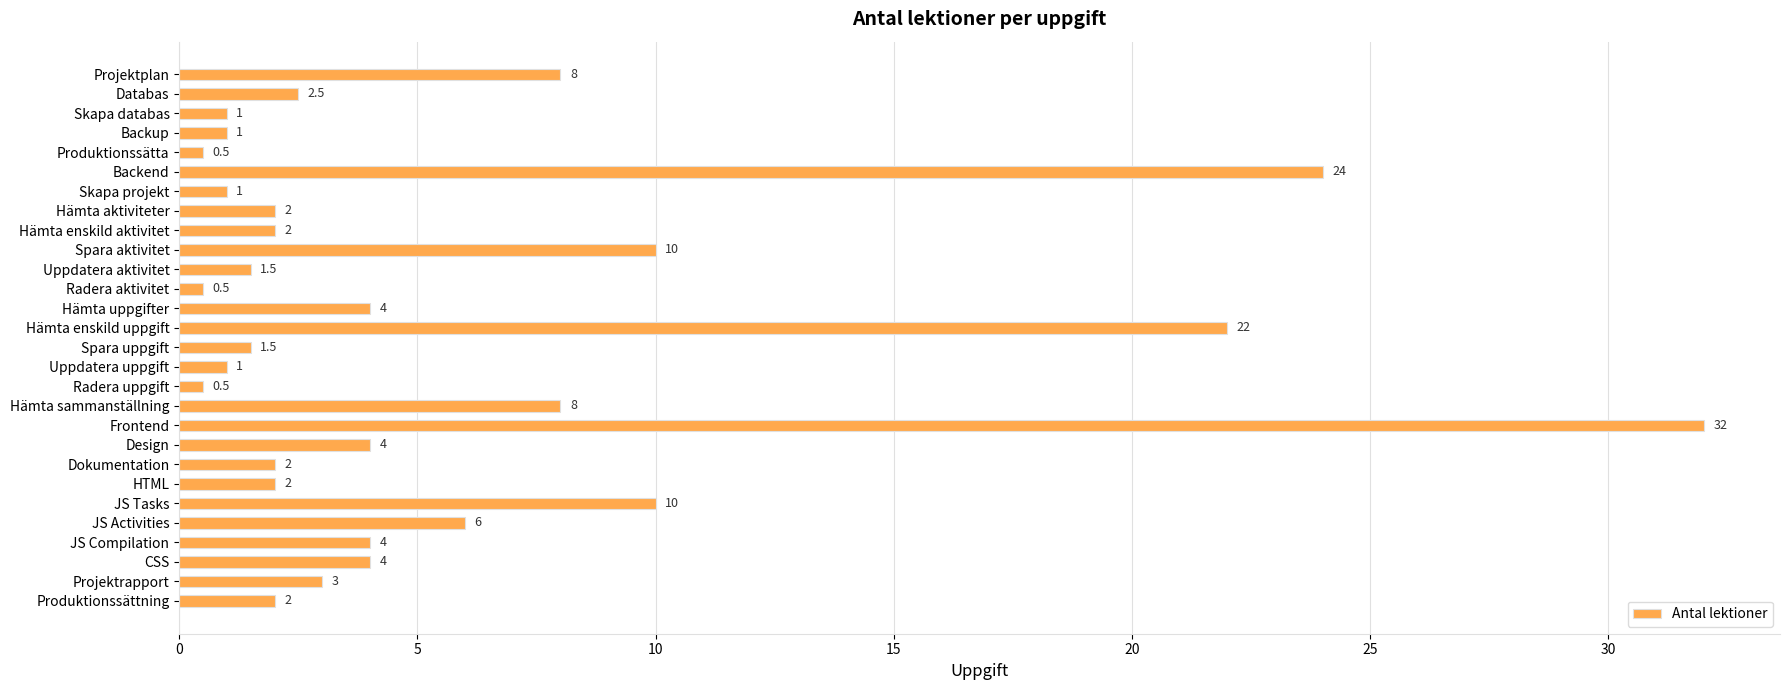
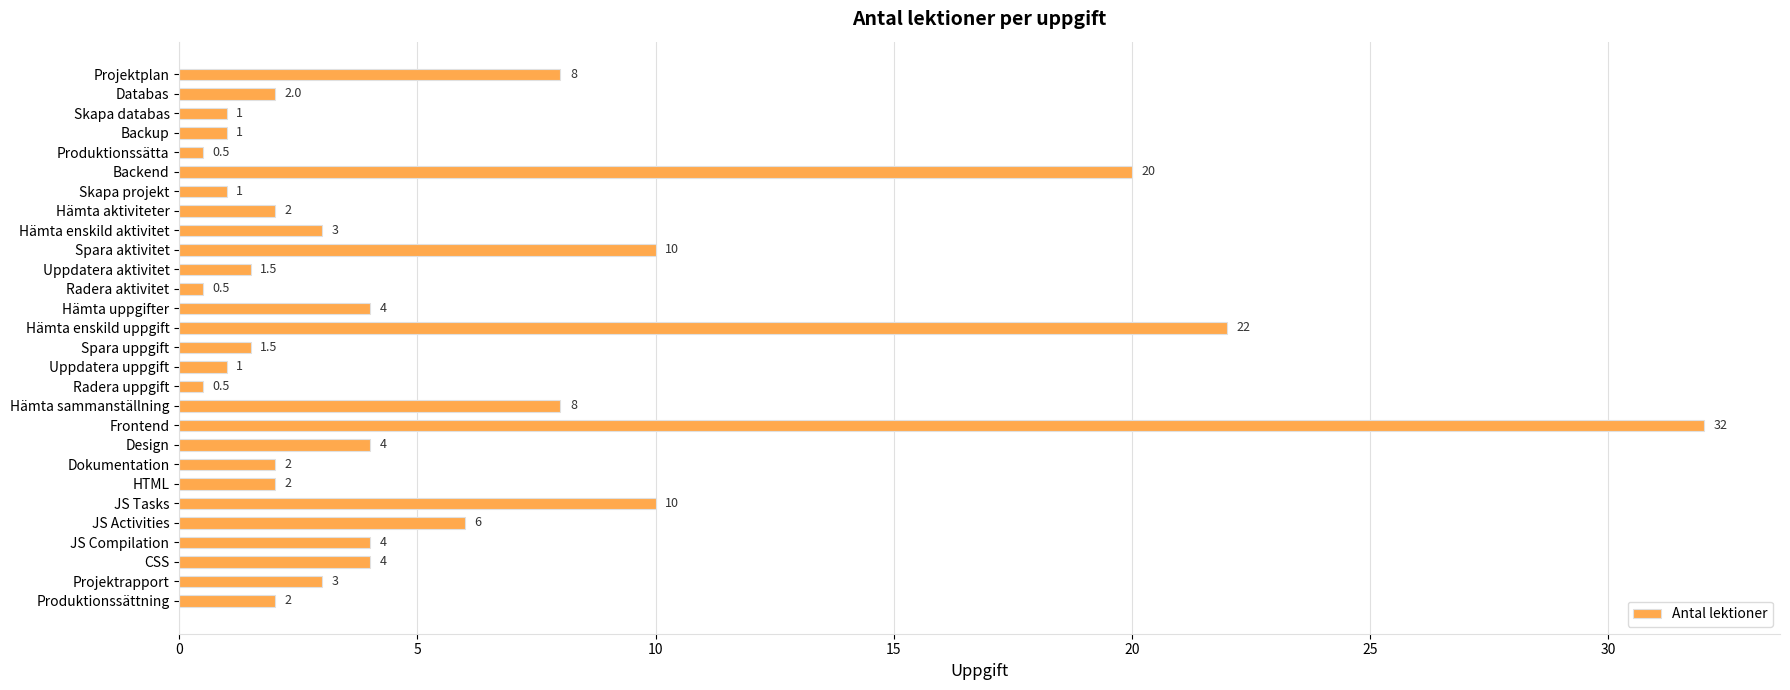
  {
    "Projektplan": 8,
-   "Databas": 2.5,
+   "Databas": 2.0,
    "Skapa databas": 1,
    "Backup": 1,
    "Produktionssätta": 0.5,
-   "Backend": 24,
+   "Backend": 20,
    "Skapa projekt": 1,
    "Hämta aktiviteter": 2,
-   "Hämta enskild aktivitet": 2,
+   "Hämta enskild aktivitet": 3,
    "Spara aktivitet": 10,
    "Uppdatera aktivitet": 1.5,
    "Radera aktivitet": 0.5,
    "Hämta uppgifter": 4,
    "Hämta enskild uppgift": 22,
    "Spara uppgift": 1.5,
    "Uppdatera uppgift": 1,
    "Radera uppgift": 0.5,
    "Hämta sammanställning": 8,
    "Frontend": 32,
    "Design": 4,
    "Dokumentation": 2,
    "HTML": 2,
    "JS Tasks": 10,
    "JS Activities": 6,
    "JS Compilation": 4,
    "CSS": 4,
    "Projektrapport": 3,
    "Produktionssättning": 2
  }
